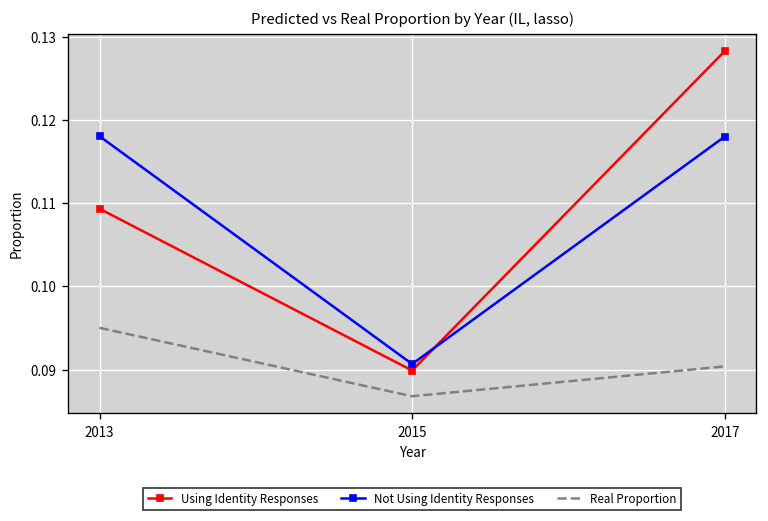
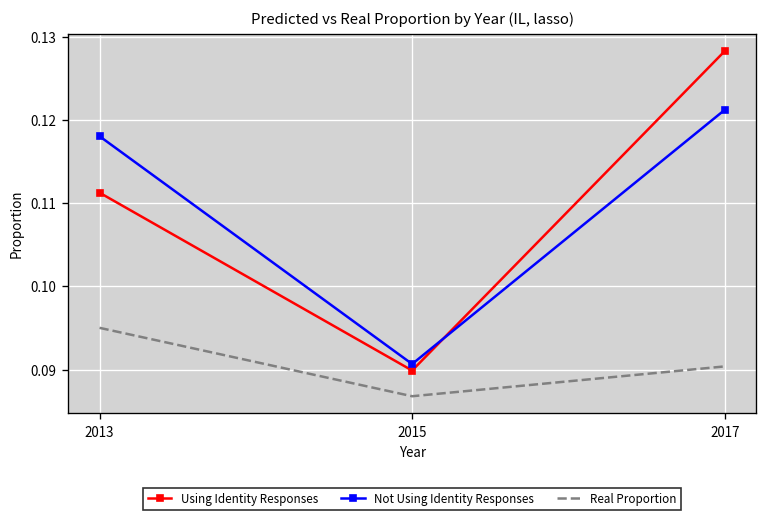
  {
    "Using Identity Responses": {
-     "2013": 0.109,
+     "2013": 0.111,
      "2015": 0.090,
      "2017": 0.128
    },
    "Not Using Identity Responses": {
      "2013": 0.118,
      "2015": 0.091,
-     "2017": 0.118
+     "2017": 0.121
    },
    "Real Proportion": {
      "2013": 0.095,
      "2015": 0.087,
      "2017": 0.090
    }
  }
